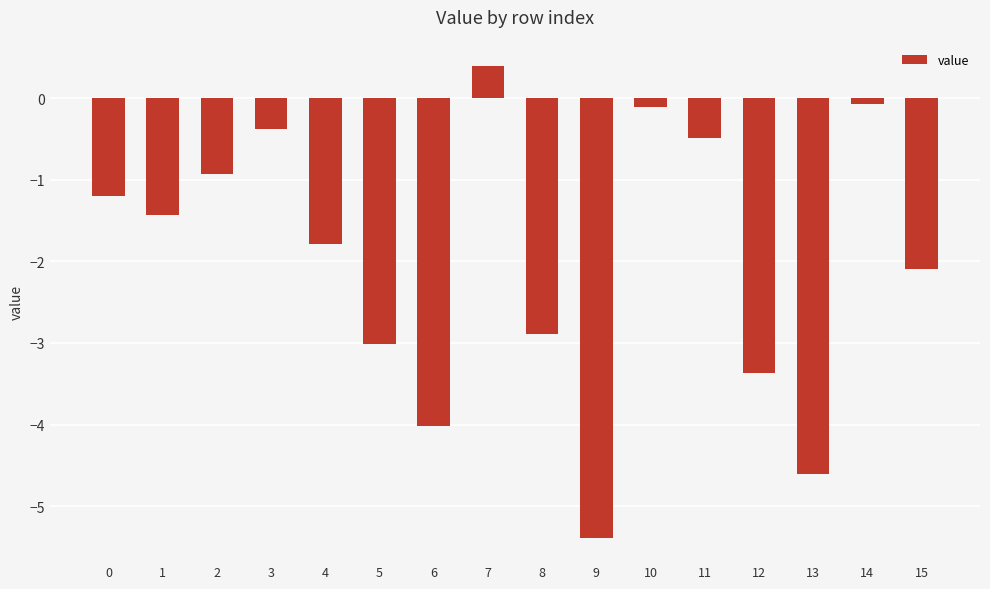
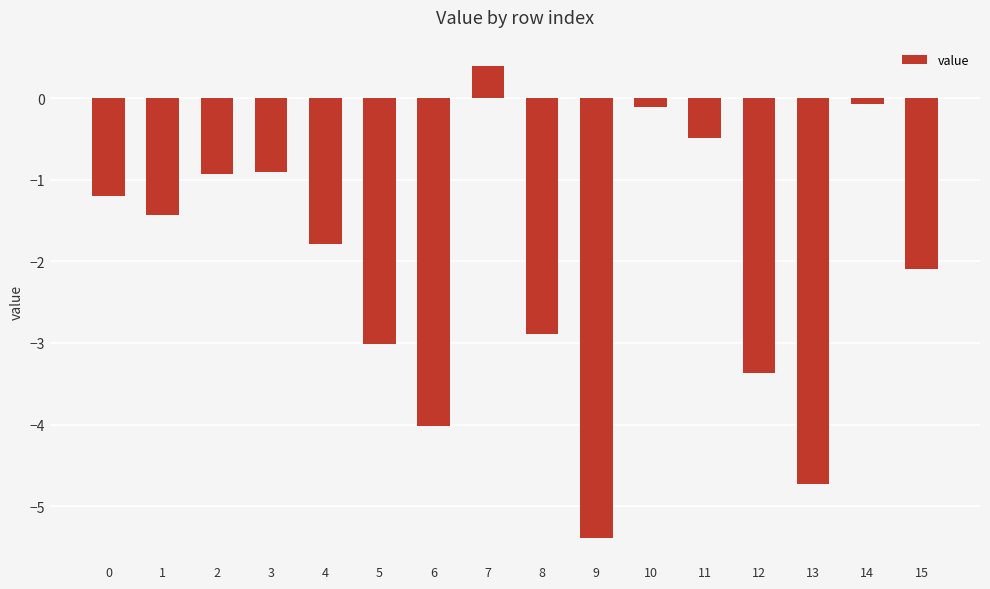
  {
    "0": -1.2,
    "1": -1.4,
    "2": -0.9,
-   "3": -0.4,
+   "3": -0.9,
    "4": -1.8,
    "5": -3.0,
    "6": -4.0,
    "7": 0.4,
    "8": -2.9,
    "9": -5.4,
    "10": -0.1,
    "11": -0.5,
    "12": -3.4,
-   "13": -4.6,
+   "13": -4.7,
    "14": -0.1,
    "15": -2.1
  }
